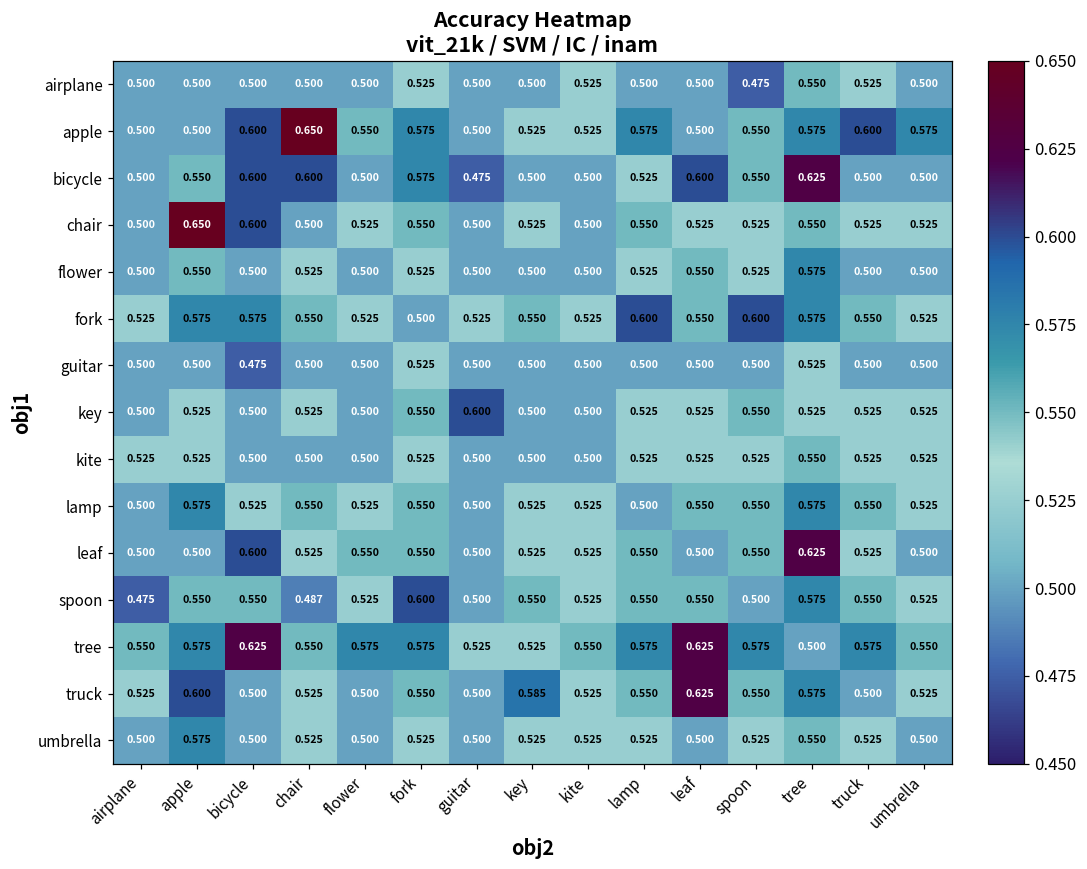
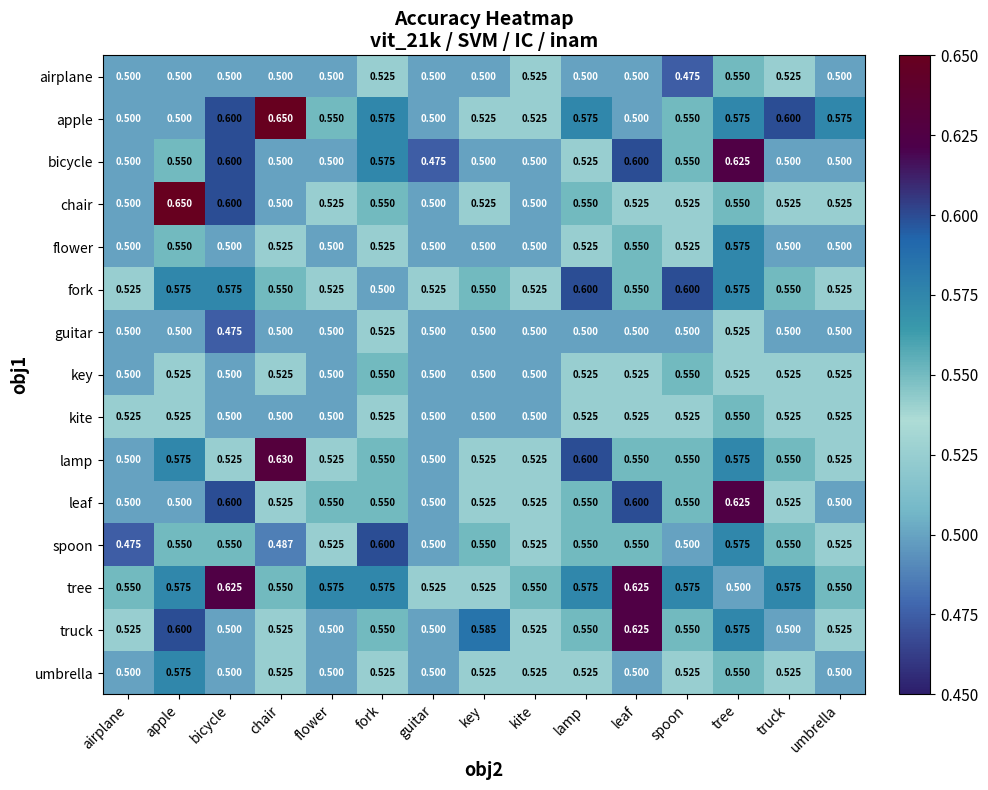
  {
    "bicycle": {
      "airplane": 0.500,
      "apple": 0.550,
      "bicycle": 0.600,
-     "chair": 0.600,
+     "chair": 0.500,
      "flower": 0.500,
      "fork": 0.575,
      "guitar": 0.475,
      "key": 0.500,
      "kite": 0.500,
      "lamp": 0.525,
      "leaf": 0.600,
      "spoon": 0.550,
      "tree": 0.625,
      "truck": 0.500,
      "umbrella": 0.500
    },
    "key": {
      "airplane": 0.500,
      "apple": 0.525,
      "bicycle": 0.500,
      "chair": 0.525,
      "flower": 0.500,
      "fork": 0.550,
-     "guitar": 0.600,
+     "guitar": 0.500,
      "key": 0.500,
      "kite": 0.500,
      "lamp": 0.525,
      "leaf": 0.525,
      "spoon": 0.550,
      "tree": 0.525,
      "truck": 0.525,
      "umbrella": 0.525
    },
    "lamp": {
      "airplane": 0.500,
      "apple": 0.575,
      "bicycle": 0.525,
-     "chair": 0.550,
+     "chair": 0.630,
      "flower": 0.525,
      "fork": 0.550,
      "guitar": 0.500,
      "key": 0.525,
      "kite": 0.525,
-     "lamp": 0.500,
+     "lamp": 0.600,
      "leaf": 0.550,
      "spoon": 0.550,
      "tree": 0.575,
      "truck": 0.550,
      "umbrella": 0.525
    },
    "leaf": {
      "airplane": 0.500,
      "apple": 0.500,
      "bicycle": 0.600,
      "chair": 0.525,
      "flower": 0.550,
      "fork": 0.550,
      "guitar": 0.500,
      "key": 0.525,
      "kite": 0.525,
      "lamp": 0.550,
-     "leaf": 0.500,
+     "leaf": 0.600,
      "spoon": 0.550,
      "tree": 0.625,
      "truck": 0.525,
      "umbrella": 0.500
    }
  }
